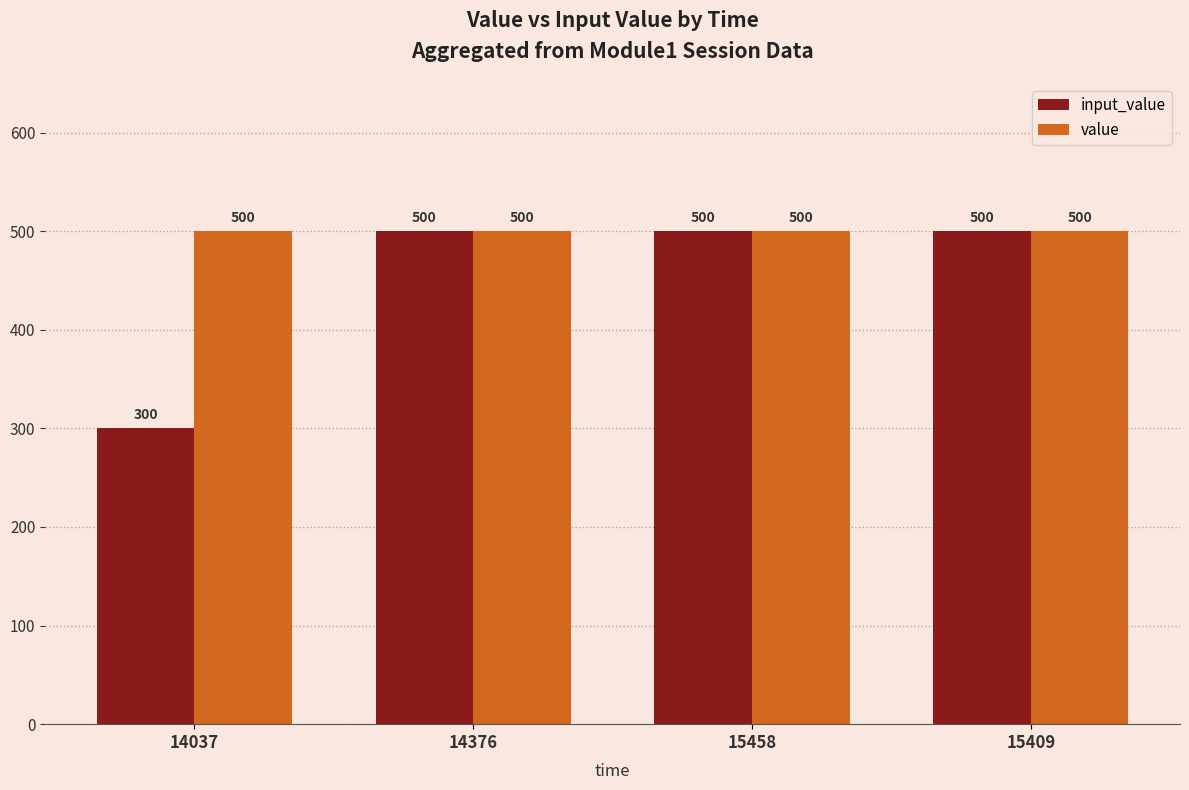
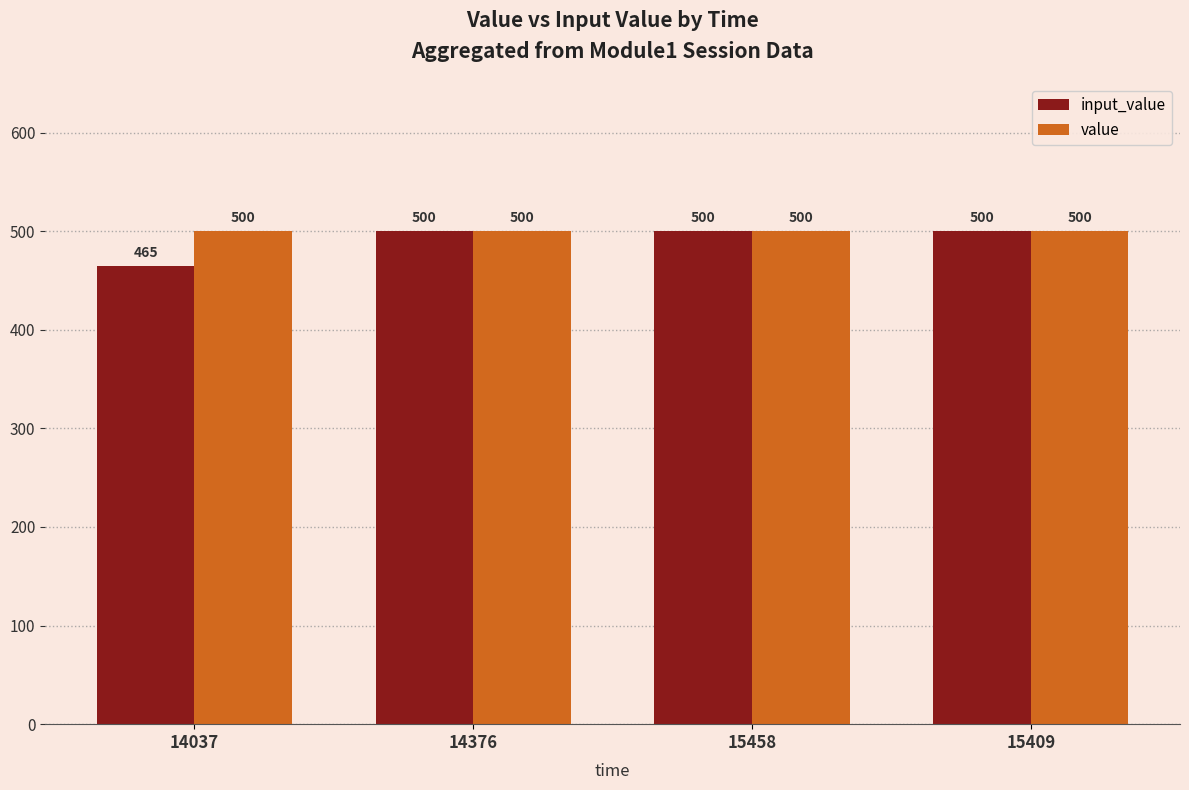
  {
    "input_value": {
-     "14037": 300,
+     "14037": 465,
      "14376": 500,
      "15458": 500,
      "15409": 500
    },
    "value": {
      "14037": 500,
      "14376": 500,
      "15458": 500,
      "15409": 500
    }
  }
